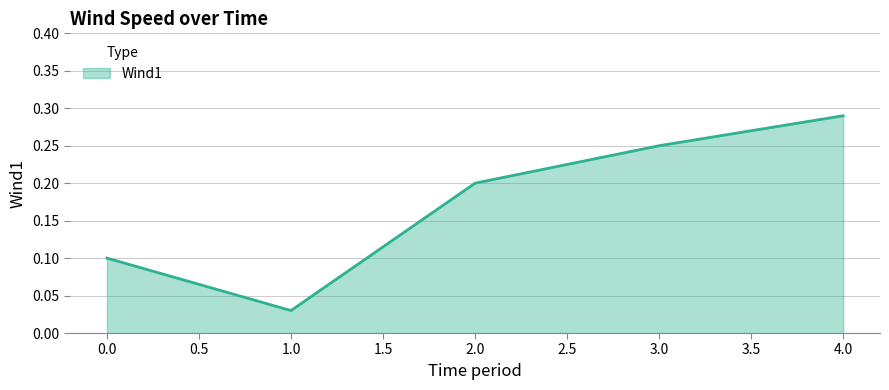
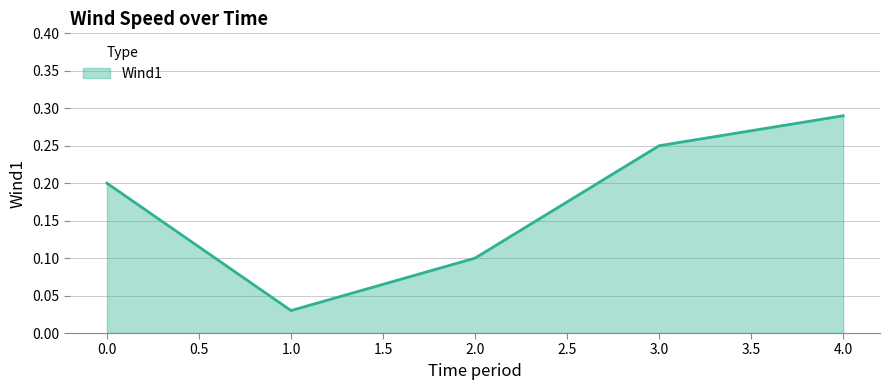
  {
-   "0.0": 0.1,
+   "0.0": 0.2,
    "1.0": 0.03,
-   "2.0": 0.2,
+   "2.0": 0.1,
    "3.0": 0.25,
    "4.0": 0.29
  }
